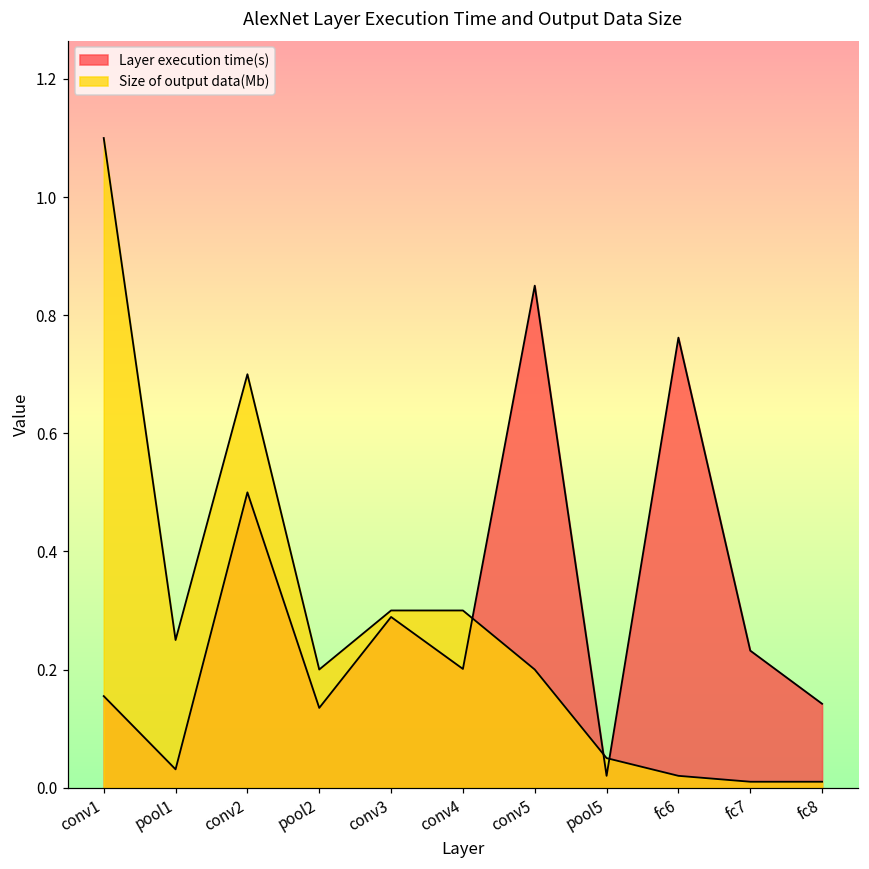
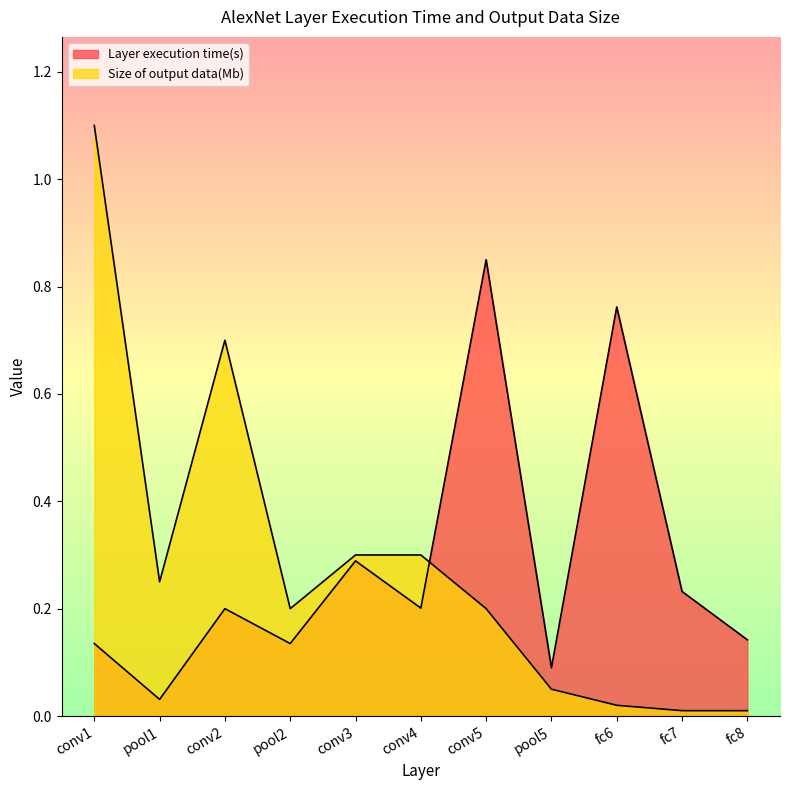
  {
    "Layer execution time(s)": {
-     "conv1": 0.16,
+     "conv1": 0.14,
      "pool1": 0.03,
-     "conv2": 0.5,
+     "conv2": 0.2,
      "pool2": 0.14,
      "conv3": 0.29,
      "conv4": 0.20,
      "conv5": 0.85,
-     "pool5": 0.02,
+     "pool5": 0.09,
      "fc6": 0.76,
      "fc7": 0.23,
      "fc8": 0.14
    },
    "Size of output data(Mb)": {
      "conv1": 1.10,
      "pool1": 0.25,
      "conv2": 0.70,
      "pool2": 0.20,
      "conv3": 0.30,
      "conv4": 0.30,
      "conv5": 0.20,
      "pool5": 0.05,
      "fc6": 0.02,
      "fc7": 0.01,
      "fc8": 0.01
    }
  }
